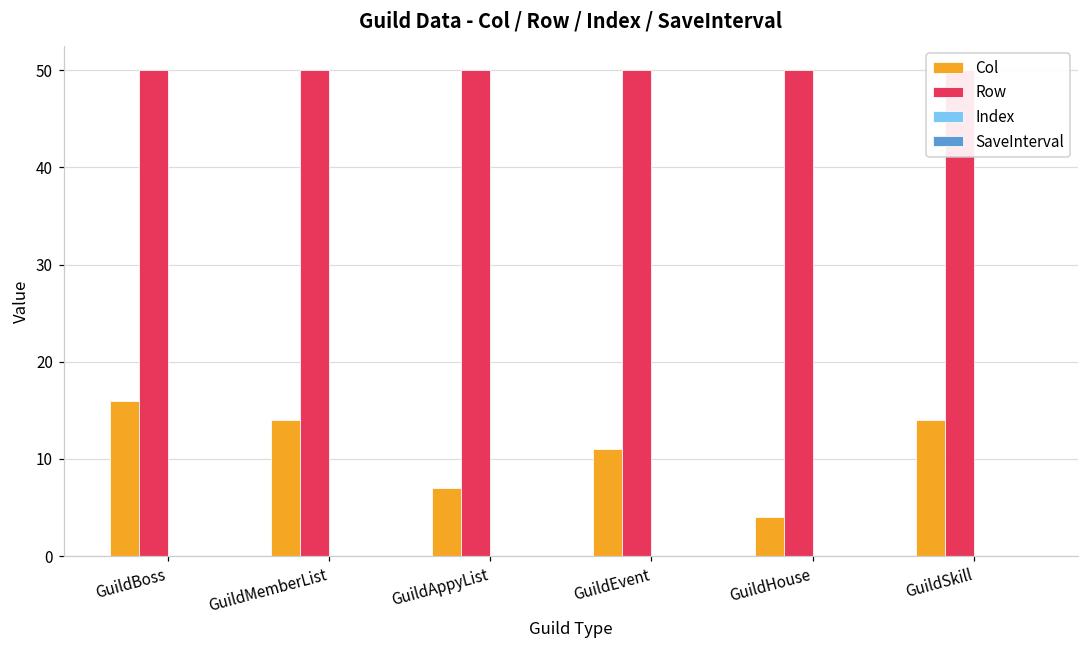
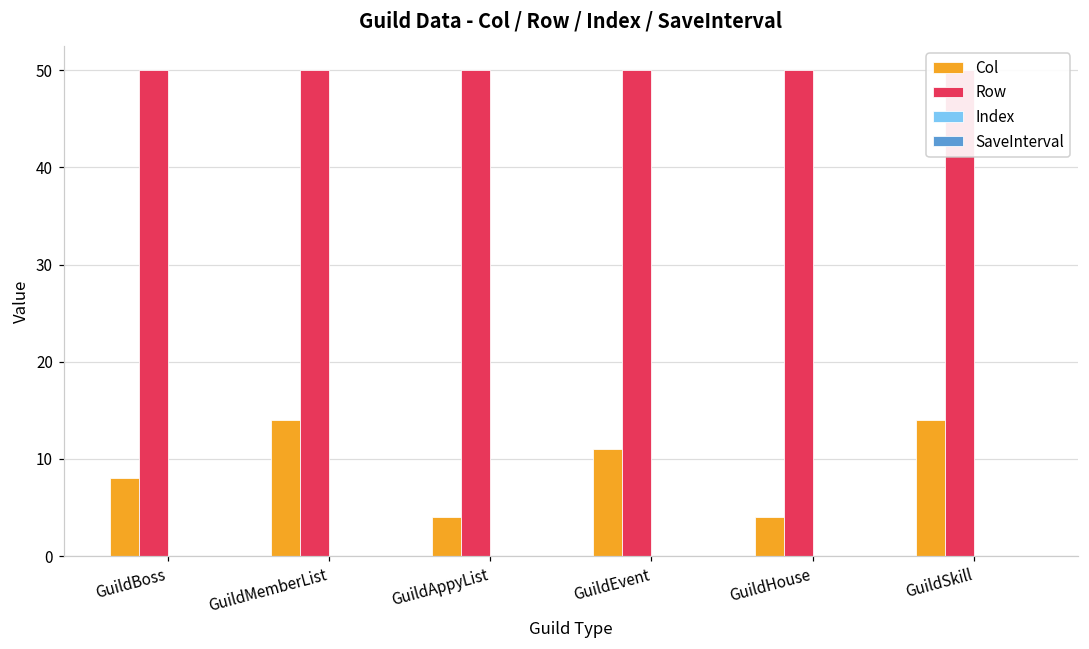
  {
    "Col": {
-     "GuildBoss": 16,
+     "GuildBoss": 8,
      "GuildMemberList": 14,
-     "GuildAppyList": 7,
+     "GuildAppyList": 4,
      "GuildEvent": 11,
      "GuildHouse": 4,
      "GuildSkill": 14
    },
    "Row": {
      "GuildBoss": 50,
      "GuildMemberList": 50,
      "GuildAppyList": 50,
      "GuildEvent": 50,
      "GuildHouse": 50
    },
    "Index": {
      "GuildBoss": 0,
      "GuildMemberList": 0,
      "GuildAppyList": 0,
      "GuildEvent": 0,
      "GuildHouse": 0,
      "GuildSkill": 0
    },
    "SaveInterval": {
      "GuildBoss": 0,
      "GuildMemberList": 0,
      "GuildAppyList": 0,
      "GuildEvent": 0,
      "GuildHouse": 0,
      "GuildSkill": 0
    }
  }
